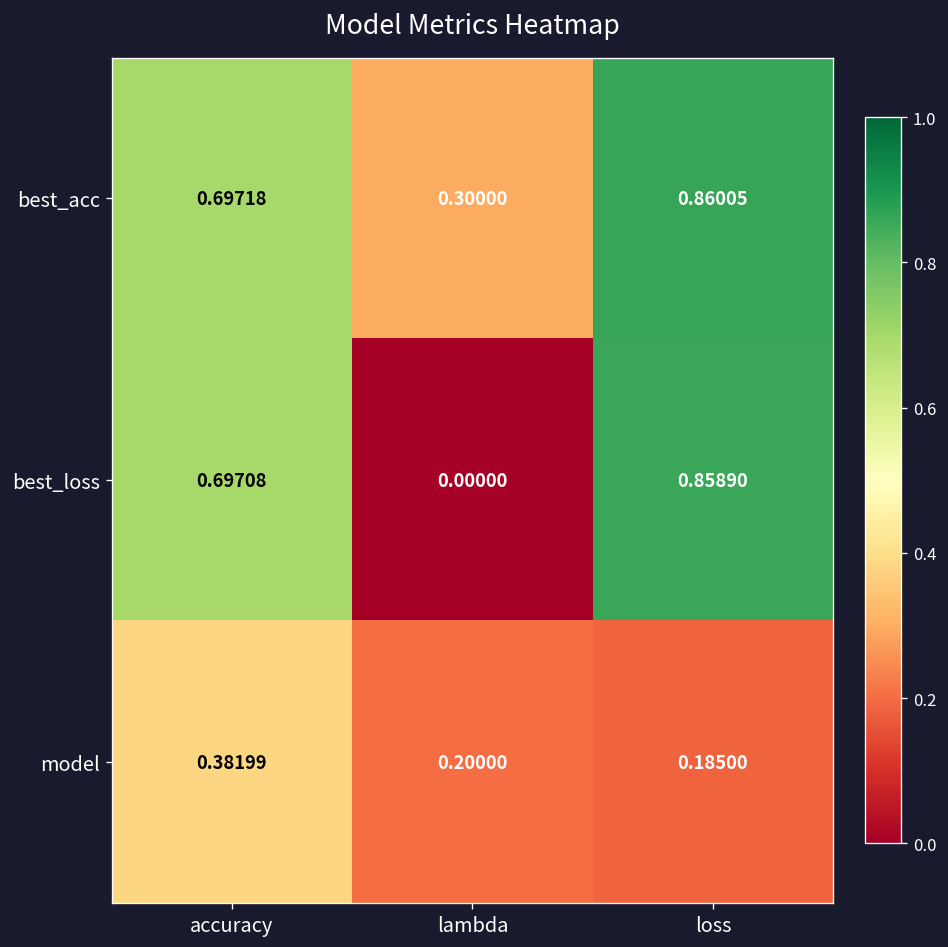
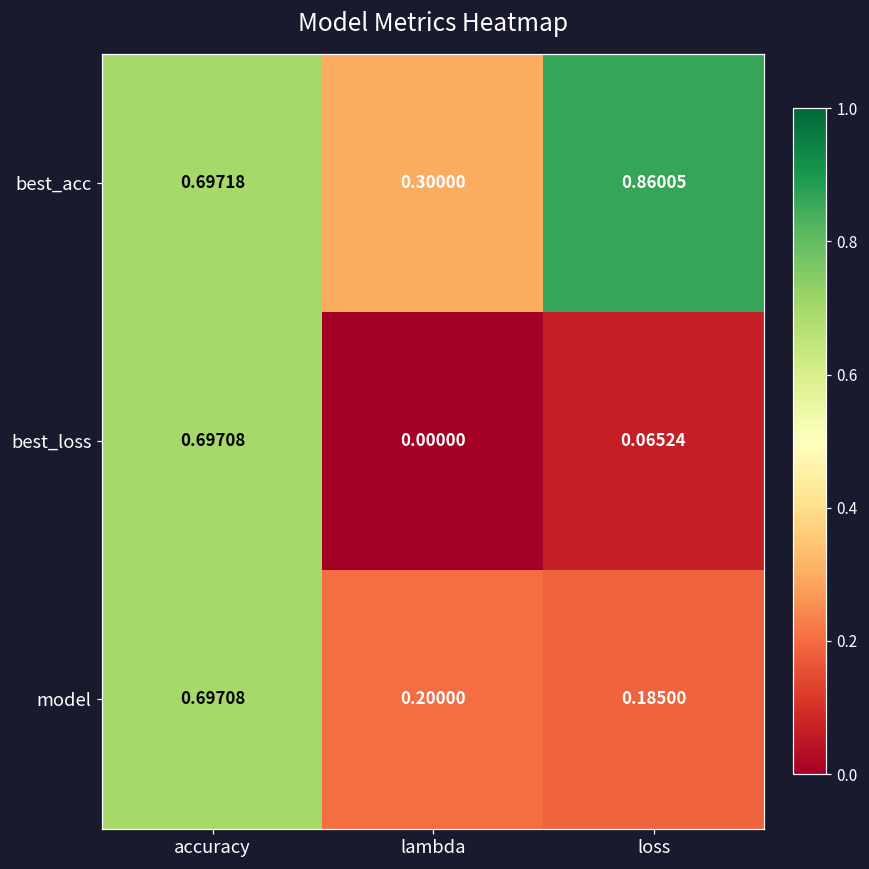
  {
    "best_acc": {
      "accuracy": 0.69718,
      "lambda": 0.30000,
      "loss": 0.86005
    },
    "best_loss": {
      "accuracy": 0.69708,
      "lambda": 0.00000,
-     "loss": 0.85890
+     "loss": 0.06524
    },
    "model": {
-     "accuracy": 0.38199,
+     "accuracy": 0.69708,
      "lambda": 0.20000,
      "loss": 0.18500
    }
  }
